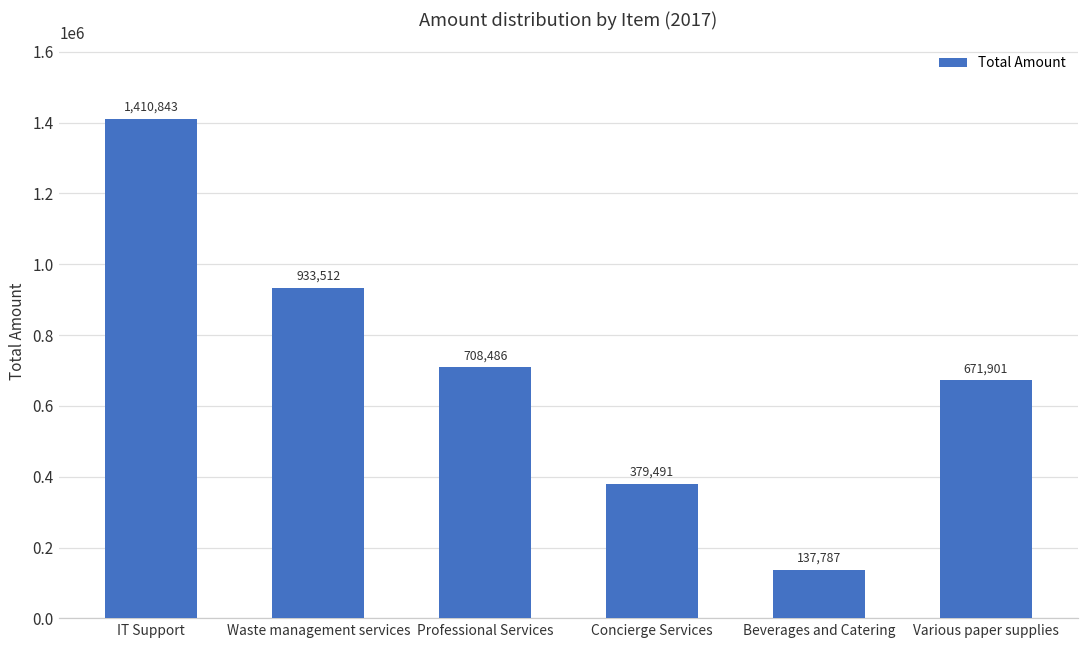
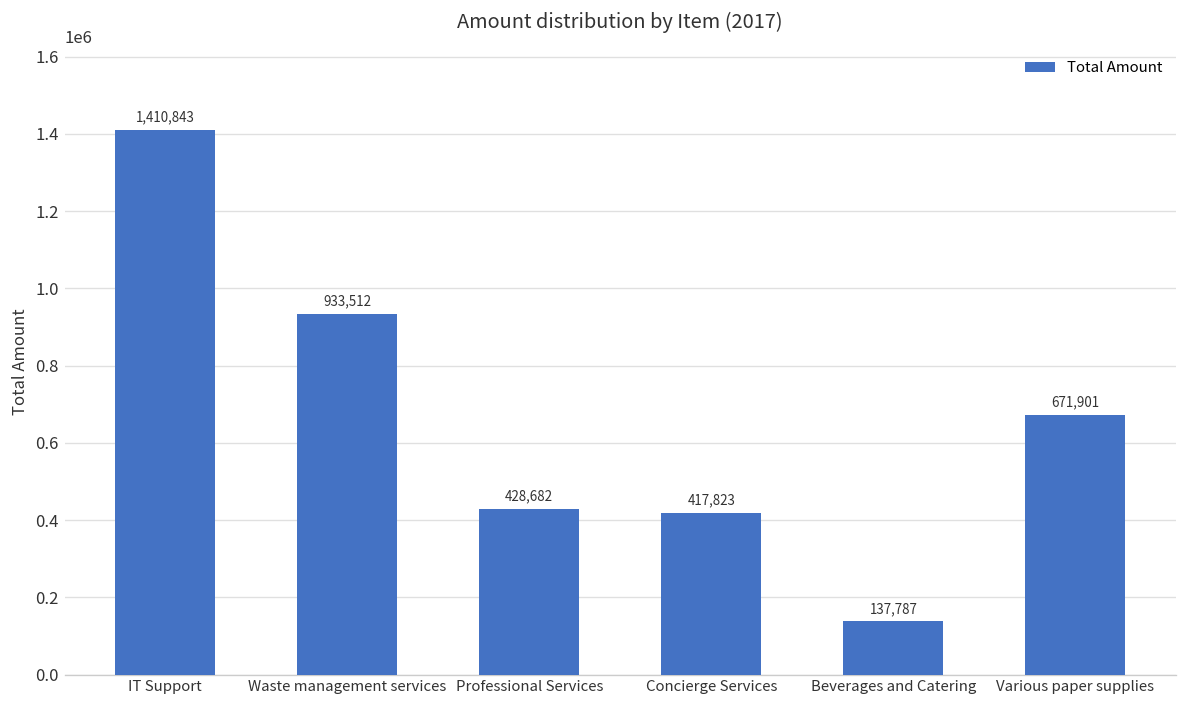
  {
    "IT Support": "1,410,843",
    "Waste management services": "933,512",
-   "Professional Services": "708,486",
-   "Concierge Services": "379,491",
+   "Professional Services": "428,682",
+   "Concierge Services": "417,823",
    "Beverages and Catering": "137,787",
    "Various paper supplies": "671,901"
  }
